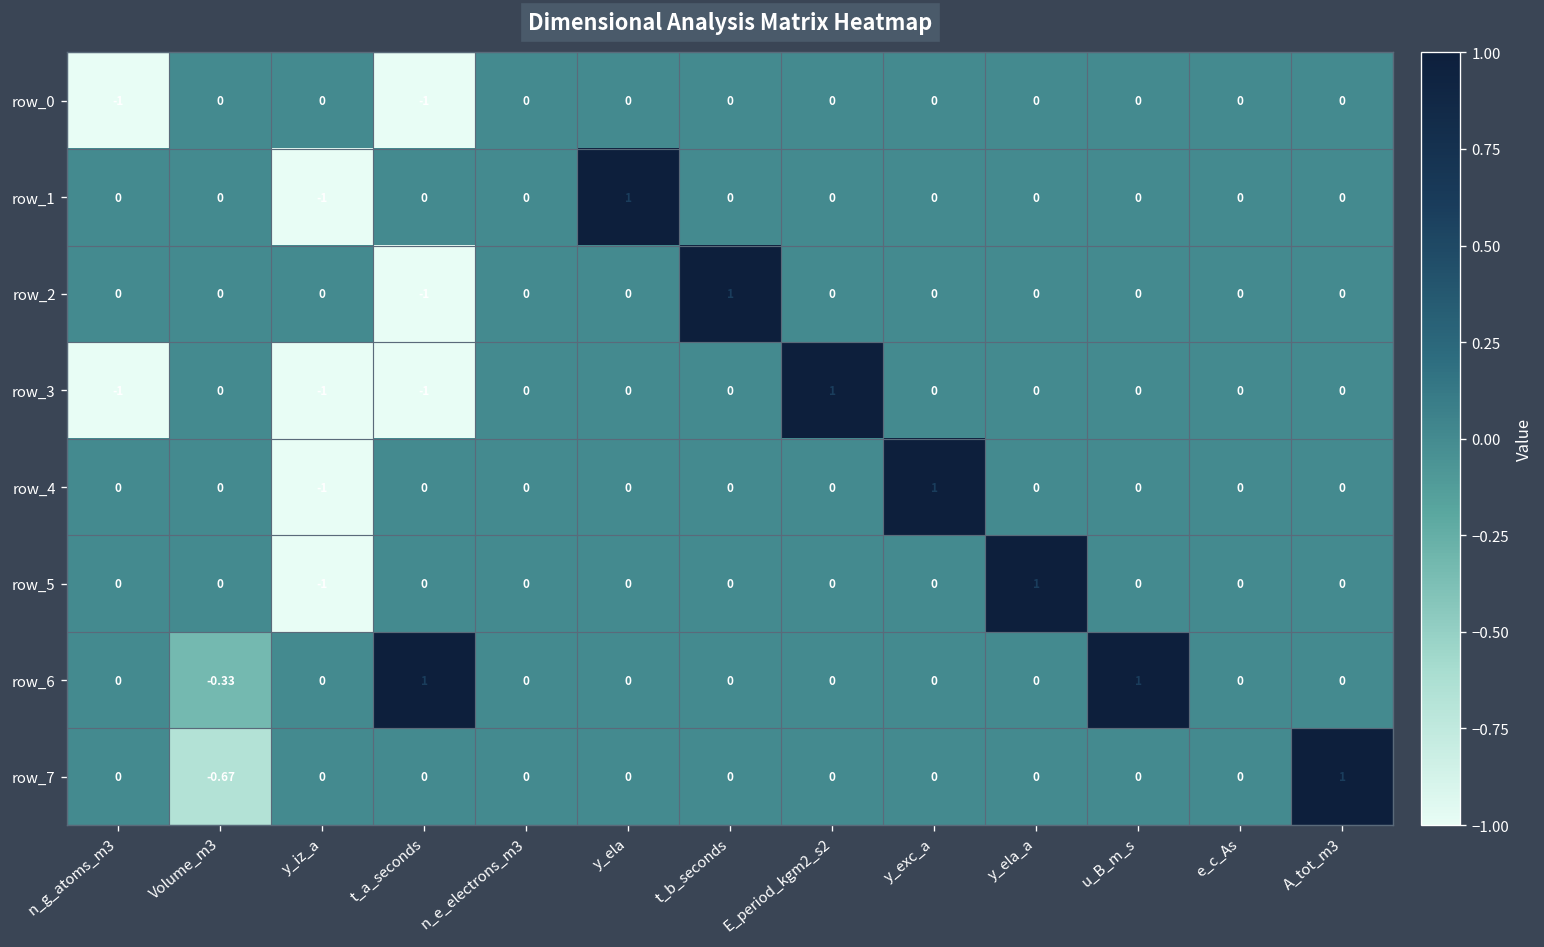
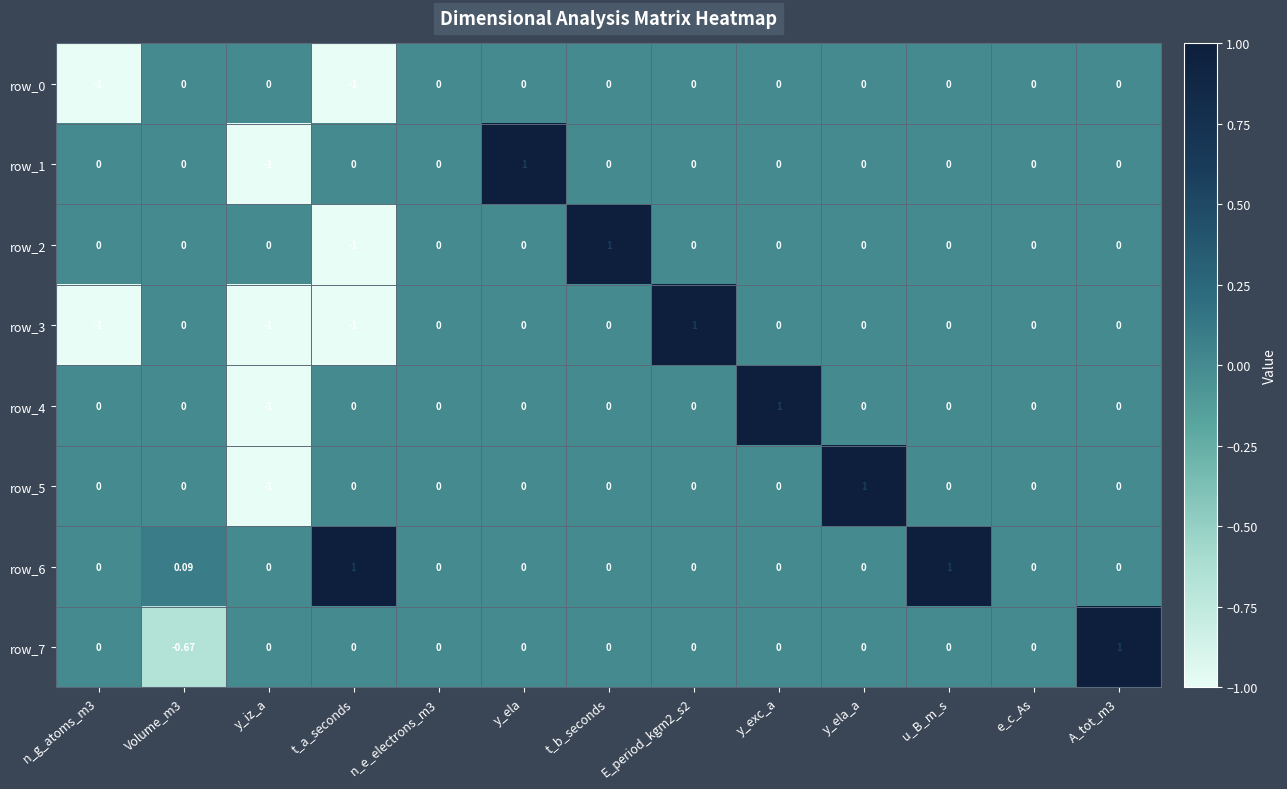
  {
    "row_0": {
      "Volume_m3": 0,
      "y_iz_a": 0,
      "n_e_electrons_m3": 0,
      "y_ela": 0,
      "t_b_seconds": 0,
      "E_period_kgm2_s2": 0,
      "y_exc_a": 0,
      "y_ela_a": 0,
      "u_B_m_s": 0,
      "e_c_As": 0,
      "A_tot_m3": 0
    },
    "row_1": {
      "n_g_atoms_m3": 0,
      "Volume_m3": 0,
      "t_a_seconds": 0,
      "n_e_electrons_m3": 0,
      "t_b_seconds": 0,
      "E_period_kgm2_s2": 0,
      "y_exc_a": 0,
      "y_ela_a": 0,
      "u_B_m_s": 0,
      "e_c_As": 0,
      "A_tot_m3": 0
    },
    "row_2": {
      "n_g_atoms_m3": 0,
      "Volume_m3": 0,
      "y_iz_a": 0,
      "n_e_electrons_m3": 0,
      "y_ela": 0,
      "E_period_kgm2_s2": 0,
      "y_exc_a": 0,
      "y_ela_a": 0,
      "u_B_m_s": 0,
      "e_c_As": 0,
      "A_tot_m3": 0
    },
    "row_3": {
      "Volume_m3": 0,
      "n_e_electrons_m3": 0,
      "y_ela": 0,
      "t_b_seconds": 0,
      "y_exc_a": 0,
      "y_ela_a": 0,
      "u_B_m_s": 0,
      "e_c_As": 0,
      "A_tot_m3": 0
    },
    "row_4": {
      "n_g_atoms_m3": 0,
      "Volume_m3": 0,
      "t_a_seconds": 0,
      "n_e_electrons_m3": 0,
      "y_ela": 0,
      "t_b_seconds": 0,
      "E_period_kgm2_s2": 0,
      "y_ela_a": 0,
      "u_B_m_s": 0,
      "e_c_As": 0,
      "A_tot_m3": 0
    },
    "row_5": {
      "n_g_atoms_m3": 0,
      "Volume_m3": 0,
      "t_a_seconds": 0,
      "n_e_electrons_m3": 0,
      "y_ela": 0,
      "t_b_seconds": 0,
      "E_period_kgm2_s2": 0,
      "y_exc_a": 0,
      "u_B_m_s": 0,
      "e_c_As": 0,
      "A_tot_m3": 0
    },
    "row_6": {
      "n_g_atoms_m3": 0,
-     "Volume_m3": -0.33,
+     "Volume_m3": 0.09,
      "y_iz_a": 0,
      "n_e_electrons_m3": 0,
      "y_ela": 0,
      "t_b_seconds": 0,
      "E_period_kgm2_s2": 0,
      "y_exc_a": 0,
      "y_ela_a": 0,
      "e_c_As": 0,
      "A_tot_m3": 0
    },
    "row_7": {
      "n_g_atoms_m3": 0,
      "Volume_m3": -0.67,
      "y_iz_a": 0,
      "t_a_seconds": 0,
      "n_e_electrons_m3": 0,
      "y_ela": 0,
      "t_b_seconds": 0,
      "E_period_kgm2_s2": 0,
      "y_exc_a": 0,
      "y_ela_a": 0,
      "u_B_m_s": 0,
      "e_c_As": 0
    }
  }
